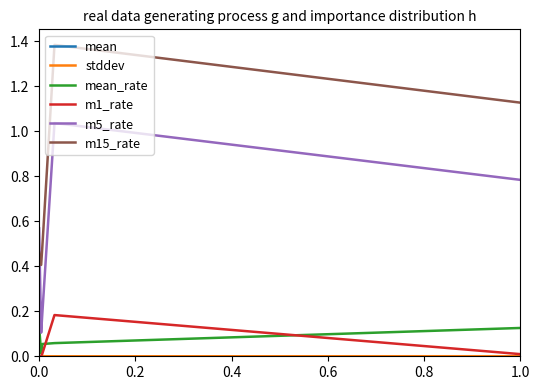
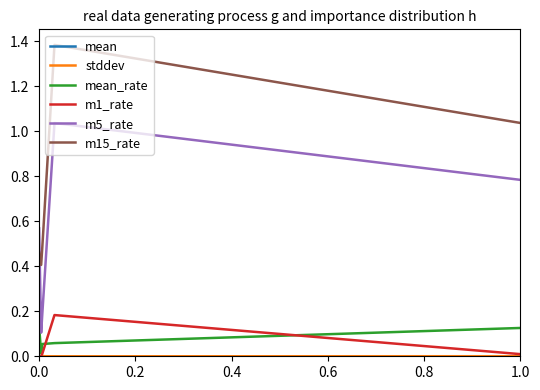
  {
    "mean_rate": {
      "0.0": 0.13,
      "1.0": 0.13
    },
    "m5_rate": {
      "0.0": 0.57,
      "1.0": 0.78
    },
    "m15_rate": {
      "0.0": 0.46,
-     "1.0": 1.13
+     "1.0": 1.04
    }
  }
